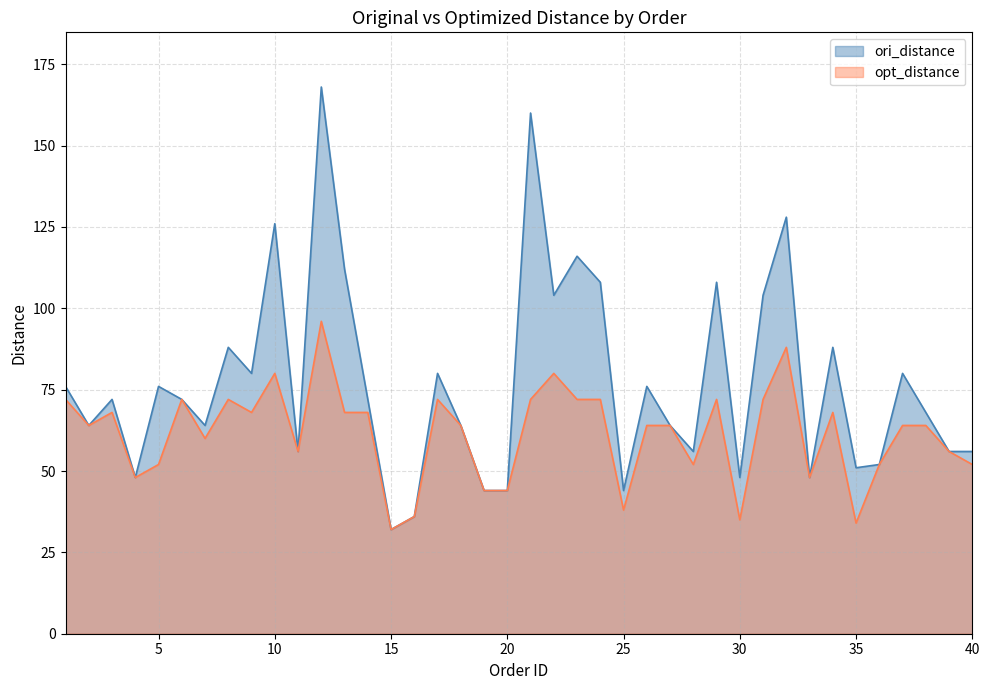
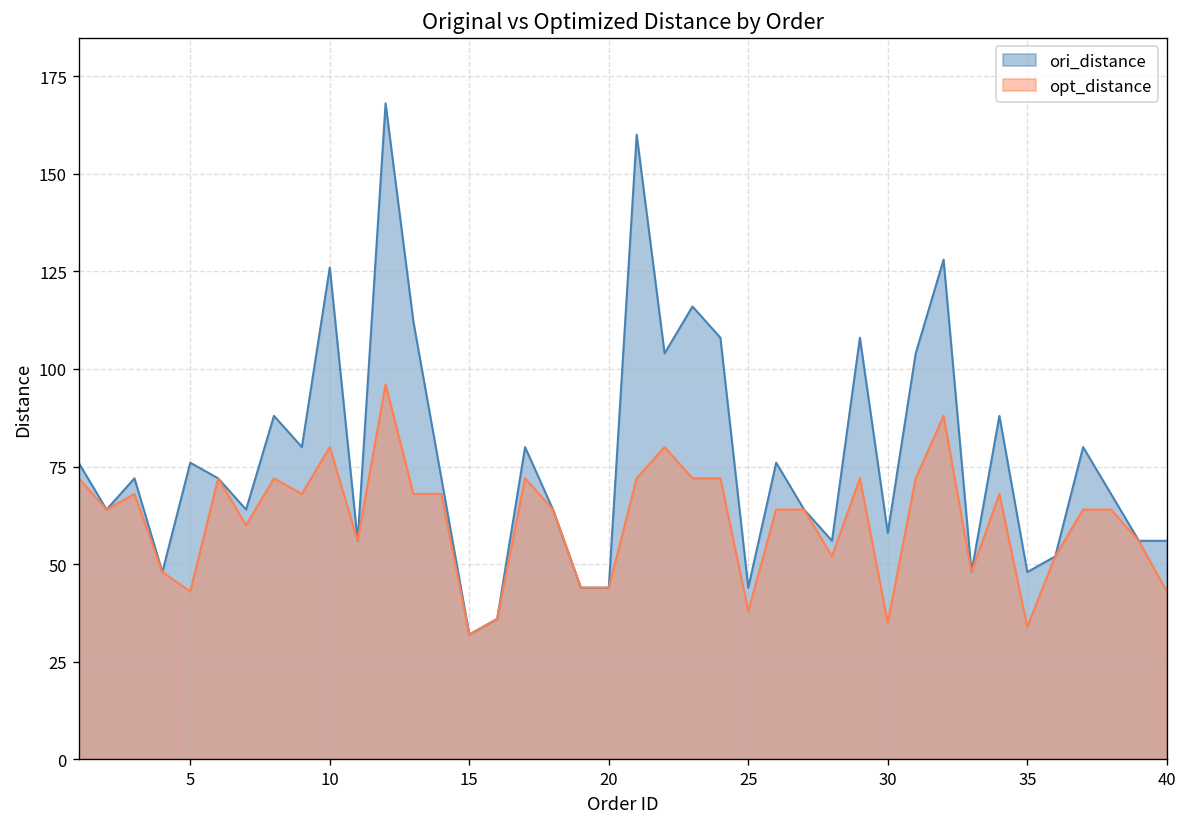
  {
    "ori_distance": {
      "5": 76,
      "10": 126,
      "25": 44,
-     "30": 48,
-     "35": 51,
+     "30": 58,
+     "35": 48,
      "40": 56
    },
    "opt_distance": {
-     "5": 52,
+     "5": 43,
      "10": 80,
      "25": 38,
      "30": 35,
      "35": 34,
-     "40": 52
+     "40": 43
    }
  }
